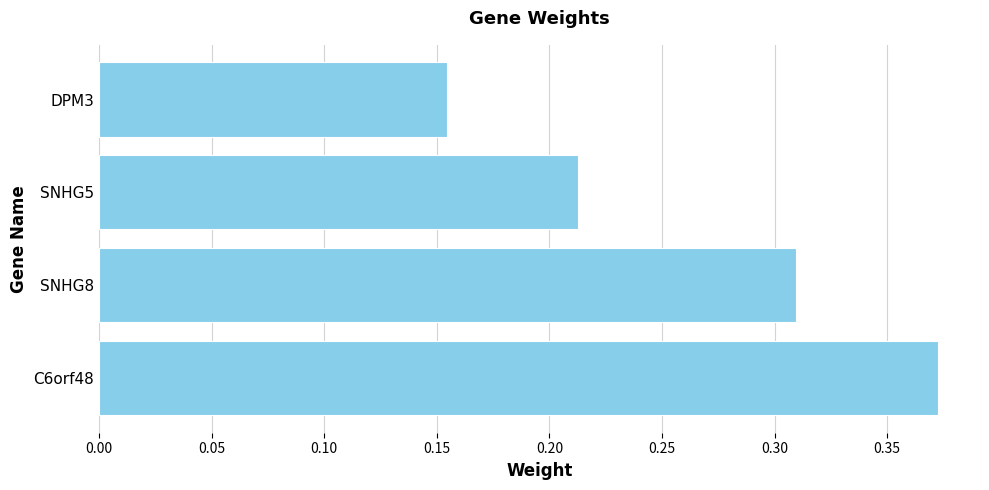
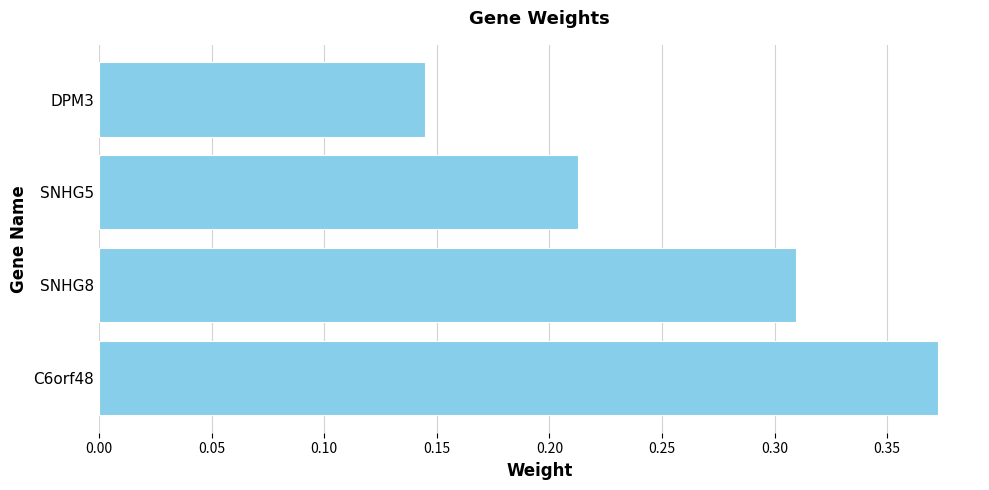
  {
-   "DPM3": 0.154,
+   "DPM3": 0.145,
    "SNHG5": 0.213,
    "SNHG8": 0.309,
    "C6orf48": 0.373
  }
